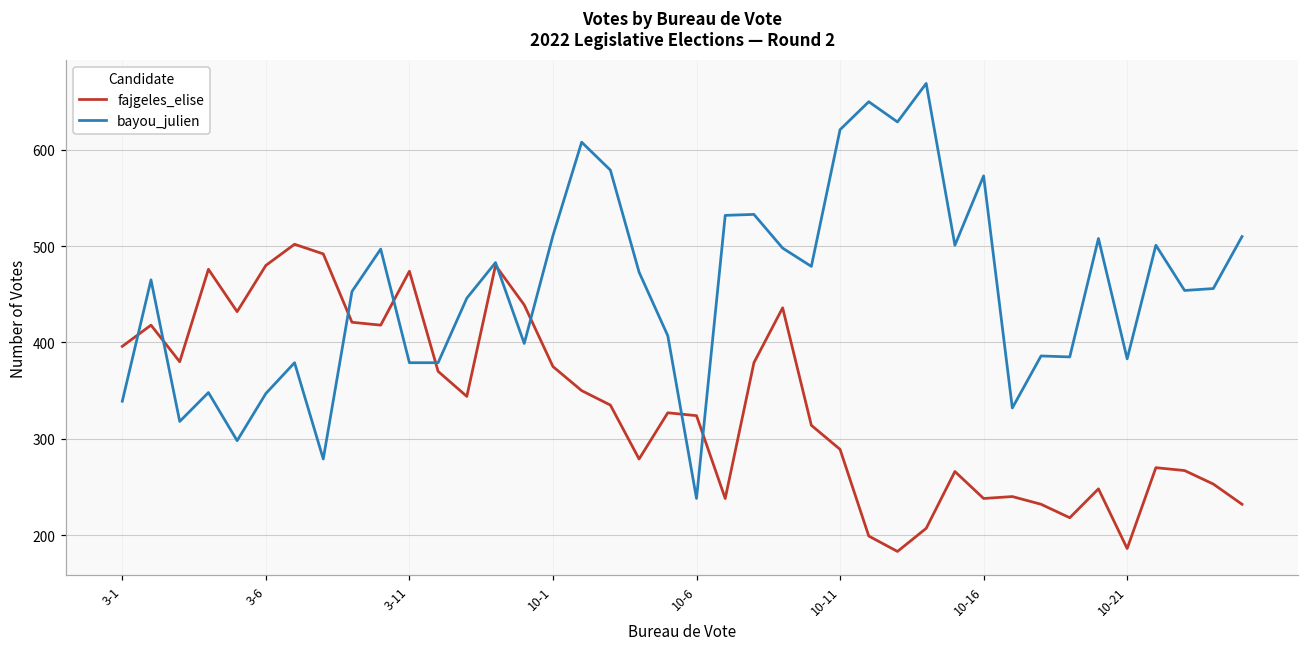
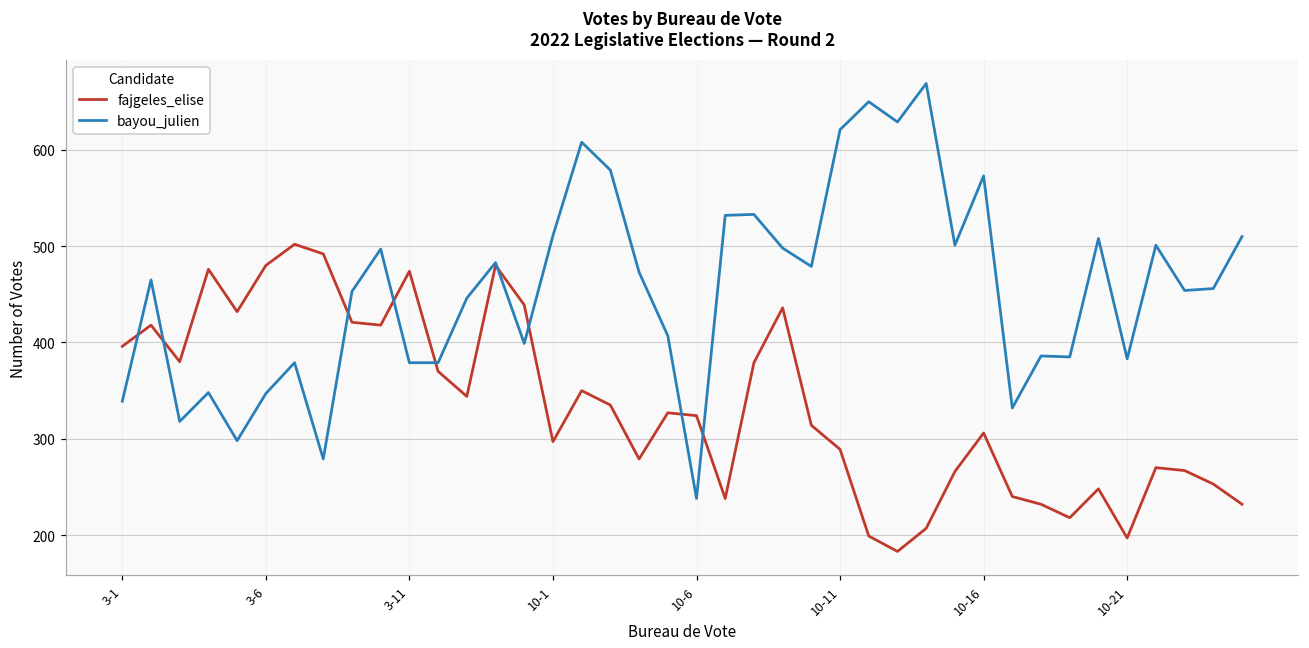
  {
    "fajgeles_elise": {
      "3-1": 400,
      "3-6": 480,
      "3-11": 470,
-     "10-1": 380,
+     "10-1": 300,
      "10-6": 320,
      "10-11": 290,
-     "10-16": 240,
-     "10-21": 190
+     "10-16": 310,
+     "10-21": 200
    },
    "bayou_julien": {
      "3-1": 340,
      "3-6": 350,
      "3-11": 380,
      "10-1": 510,
      "10-6": 240,
      "10-11": 620,
      "10-16": 570,
      "10-21": 380
    }
  }
